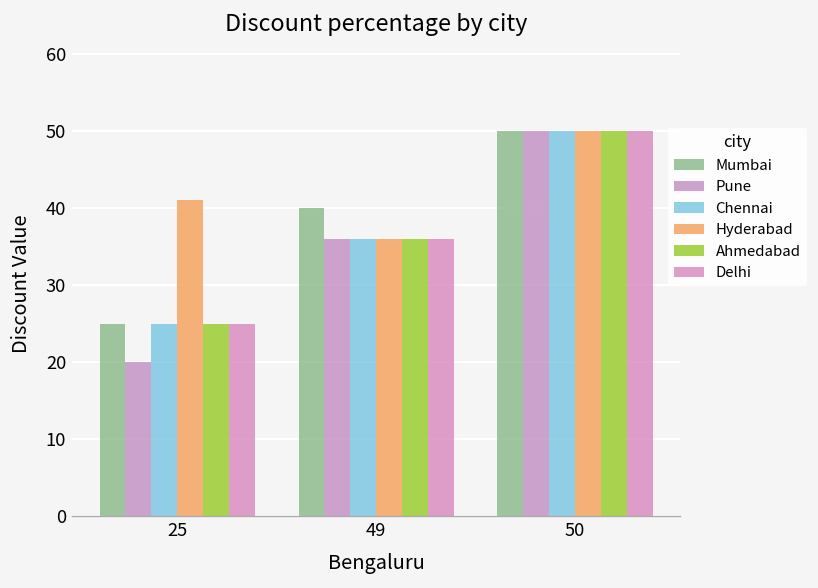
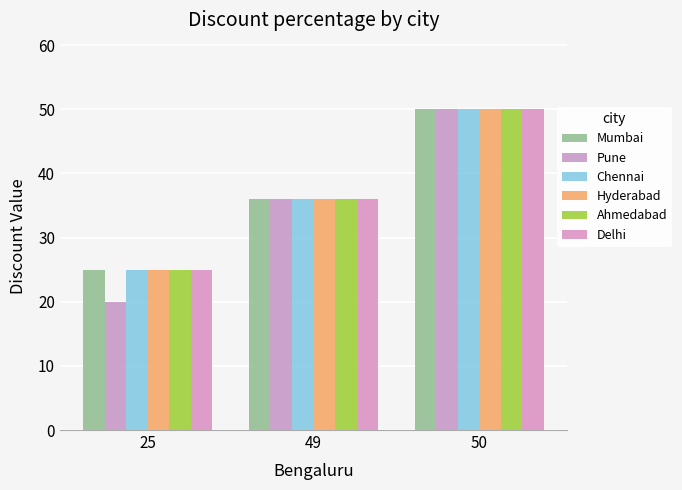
  {
    "Mumbai": {
      "25": 25,
-     "49": 40,
+     "49": 36,
      "50": 50
    },
    "Chennai": {
      "25": 25,
      "49": 36,
      "50": 50
    },
    "Hyderabad": {
-     "25": 41,
+     "25": 25,
      "49": 36,
      "50": 50
    },
    "Ahmedabad": {
      "25": 25,
      "49": 36,
      "50": 50
    }
  }
